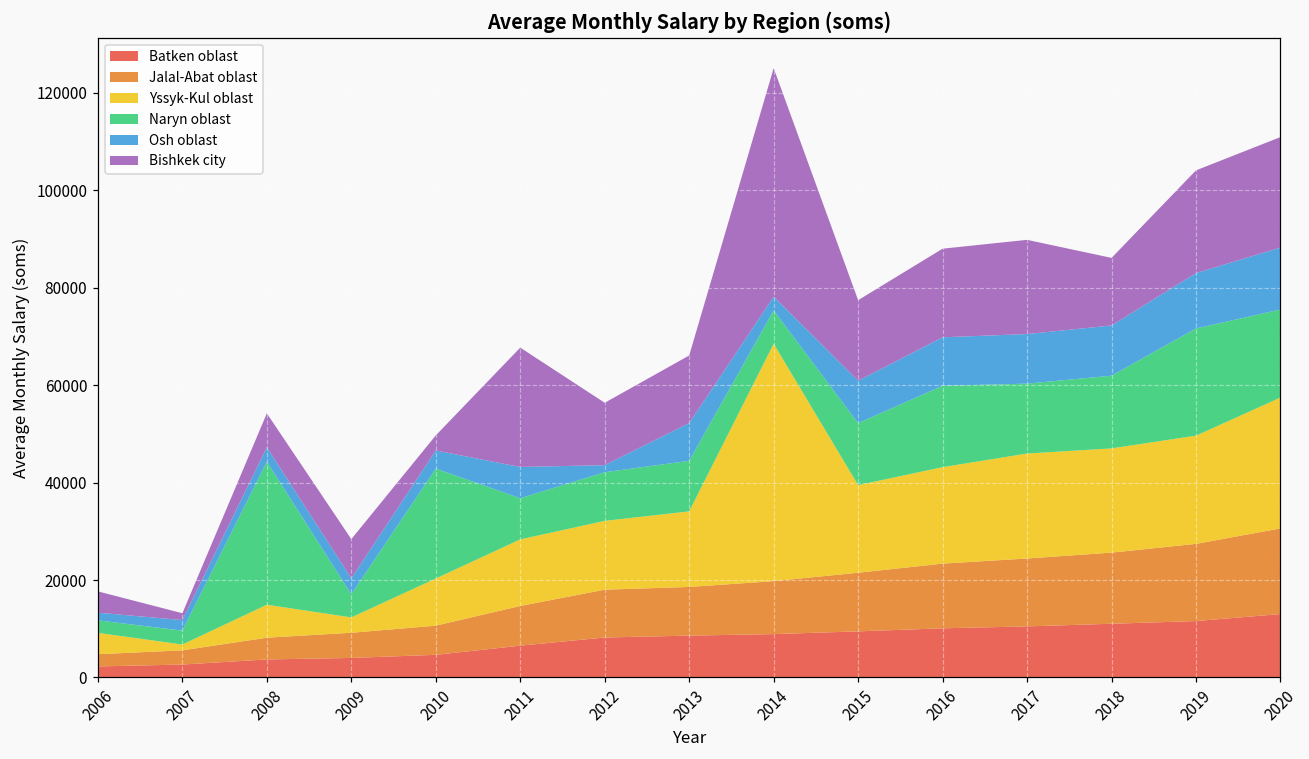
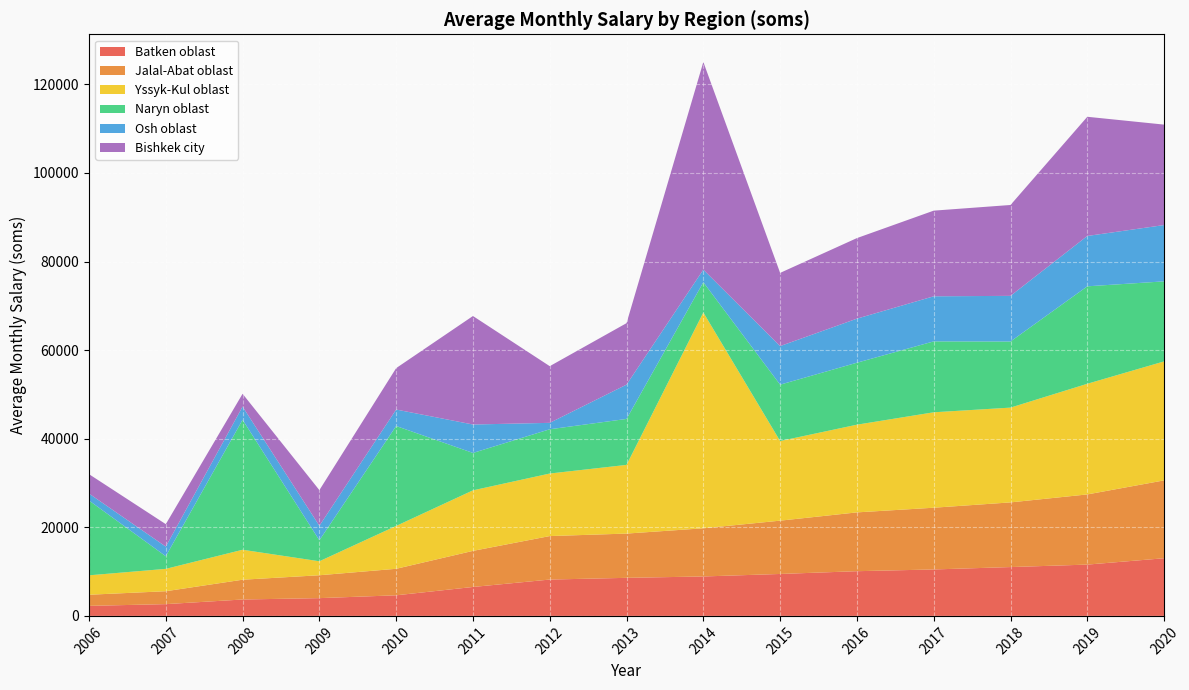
  {
    "Yssyk-Kul oblast": {
      "2006": 4000,
-     "2007": 1000,
+     "2007": 5000,
      "2008": 7000,
      "2009": 3000,
      "2010": 10000,
      "2011": 14000,
      "2012": 14000,
      "2013": 16000,
      "2014": 49000,
      "2015": 18000,
      "2016": 20000,
      "2017": 22000,
      "2018": 21000,
-     "2019": 22000,
+     "2019": 25000,
      "2020": 27000
    },
    "Naryn oblast": {
-     "2006": 3000,
+     "2006": 17000,
      "2007": 3000,
      "2008": 29000,
      "2009": 5000,
      "2010": 23000,
      "2011": 8000,
      "2012": 10000,
      "2013": 10000,
      "2014": 7000,
      "2015": 13000,
-     "2016": 17000,
-     "2017": 14000,
+     "2016": 14000,
+     "2017": 16000,
      "2018": 15000,
      "2019": 22000,
      "2020": 18000
    },
    "Osh oblast": {
      "2006": 2000,
      "2007": 2000,
      "2008": 3000,
      "2009": 3000,
      "2010": 4000,
      "2011": 6000,
      "2012": 1000,
      "2013": 8000,
      "2014": 3000,
      "2015": 9000,
      "2016": 10000,
      "2017": 10000,
      "2018": 10000,
      "2019": 11000,
      "2020": 13000
    },
    "Bishkek city": {
      "2006": 4000,
-     "2007": 1000,
-     "2008": 7000,
+     "2007": 5000,
+     "2008": 3000,
      "2009": 8000,
-     "2010": 3000,
+     "2010": 9000,
      "2011": 24000,
      "2012": 13000,
      "2013": 14000,
      "2014": 47000,
      "2015": 17000,
      "2016": 18000,
      "2017": 19000,
-     "2018": 14000,
-     "2019": 21000,
+     "2018": 21000,
+     "2019": 27000,
      "2020": 23000
    }
  }
